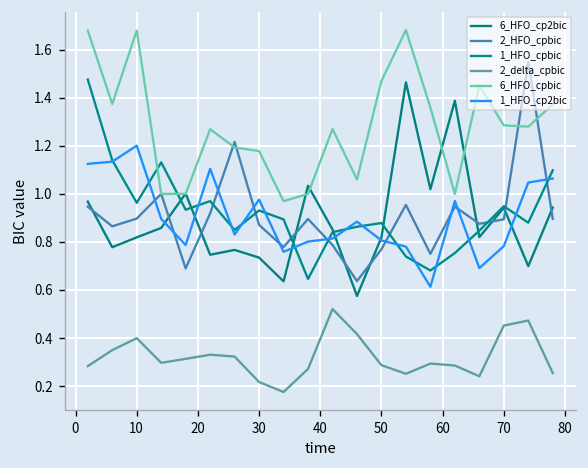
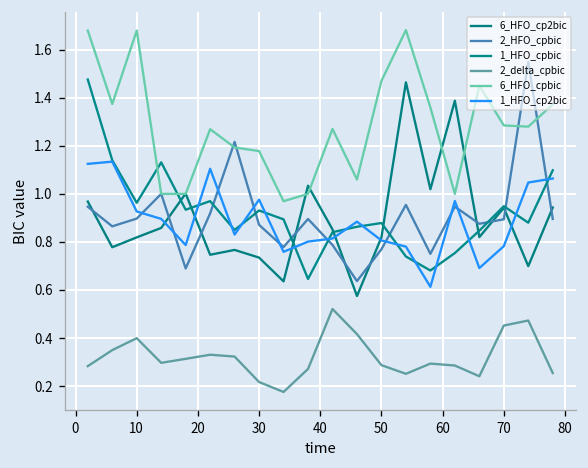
  {
    "1_HFO_cp2bic": {
-     "10": 1.20,
+     "10": 0.93,
      "30": 0.98,
      "50": 0.81,
      "70": 0.78
    }
  }
